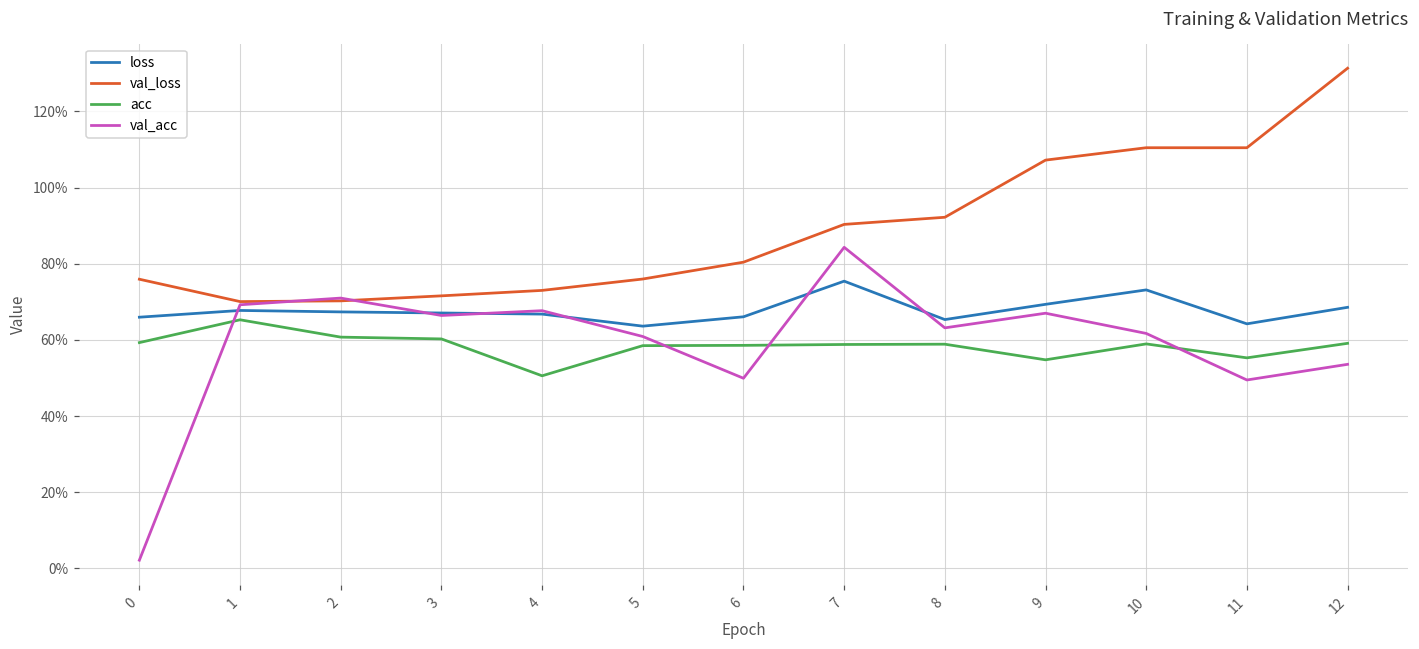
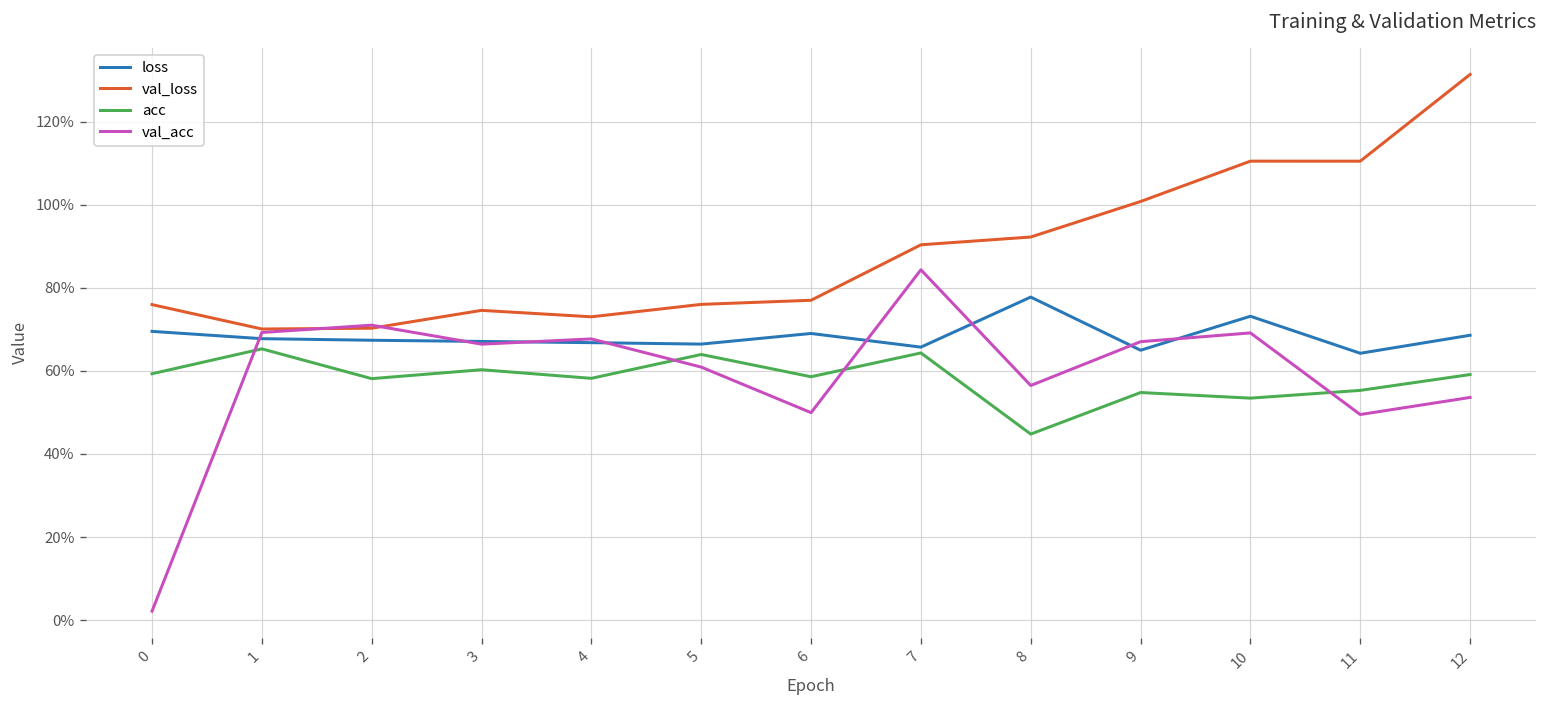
  {
    "loss": {
-     "0": "66%",
+     "0": "70%",
      "1": "68%",
      "2": "67%",
      "4": "67%",
-     "5": "64%",
-     "6": "66%",
-     "7": "75%",
-     "8": "65%",
-     "9": "69%",
+     "5": "66%",
+     "6": "69%",
+     "7": "66%",
+     "8": "78%",
+     "9": "65%",
      "10": "73%",
      "11": "64%",
      "12": "69%"
    },
    "val_loss": {
      "0": "76%",
      "1": "70%",
-     "3": "72%",
+     "3": "75%",
      "4": "73%",
      "5": "76%",
-     "6": "80%",
+     "6": "77%",
      "7": "90%",
      "8": "92%",
-     "9": "107%",
+     "9": "101%",
      "10": "110%",
      "11": "110%",
      "12": "131%"
    },
    "acc": {
      "0": "59%",
      "1": "65%",
-     "2": "61%",
+     "2": "58%",
      "3": "60%",
-     "4": "51%",
-     "5": "59%",
+     "4": "58%",
+     "5": "64%",
      "6": "59%",
-     "7": "59%",
-     "8": "59%",
+     "7": "64%",
+     "8": "45%",
      "9": "55%",
-     "10": "59%",
+     "10": "53%",
      "11": "55%",
      "12": "59%"
    },
    "val_acc": {
      "0": "2%",
      "1": "69%",
      "4": "68%",
      "5": "61%",
      "6": "50%",
      "7": "84%",
-     "8": "63%",
+     "8": "56%",
      "9": "67%",
-     "10": "62%",
+     "10": "69%",
      "11": "49%",
      "12": "54%"
    }
  }
